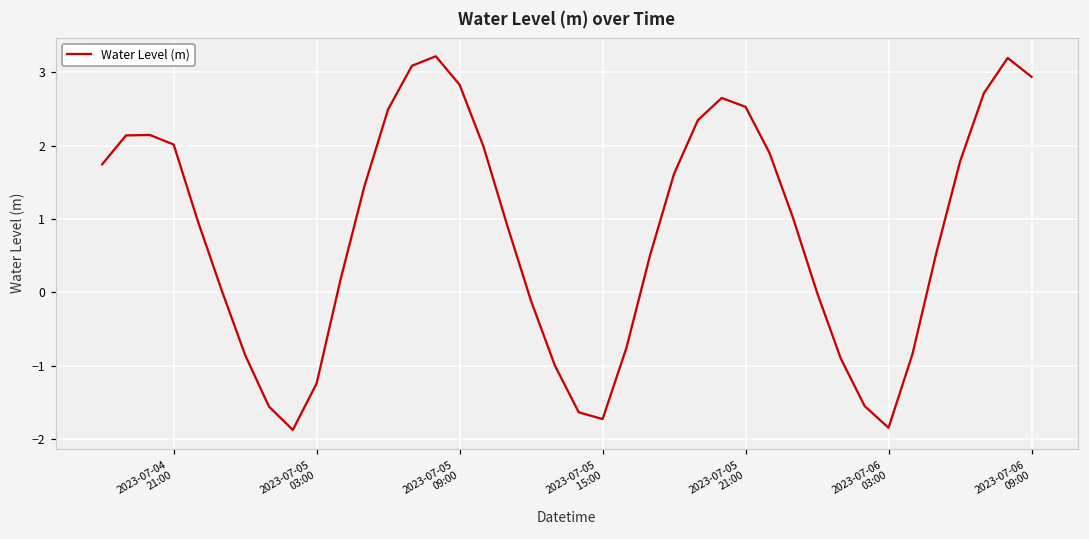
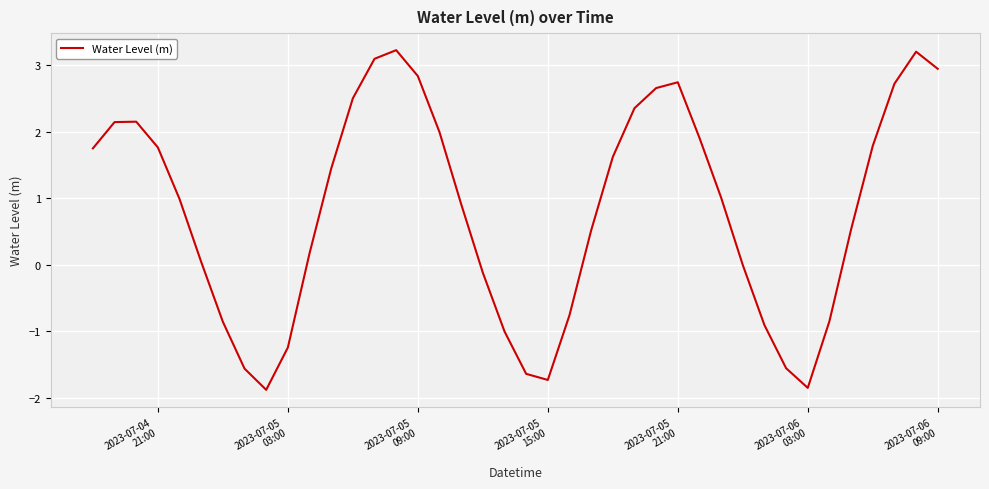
  {
-   "2023-07-04 21:00": 2.0,
+   "2023-07-04 21:00": 1.8,
    "2023-07-05 03:00": -1.2,
    "2023-07-05 09:00": 2.8,
    "2023-07-05 15:00": -1.7,
-   "2023-07-05 21:00": 2.5,
+   "2023-07-05 21:00": 2.7,
    "2023-07-06 03:00": -1.8,
    "2023-07-06 09:00": 2.9
  }
